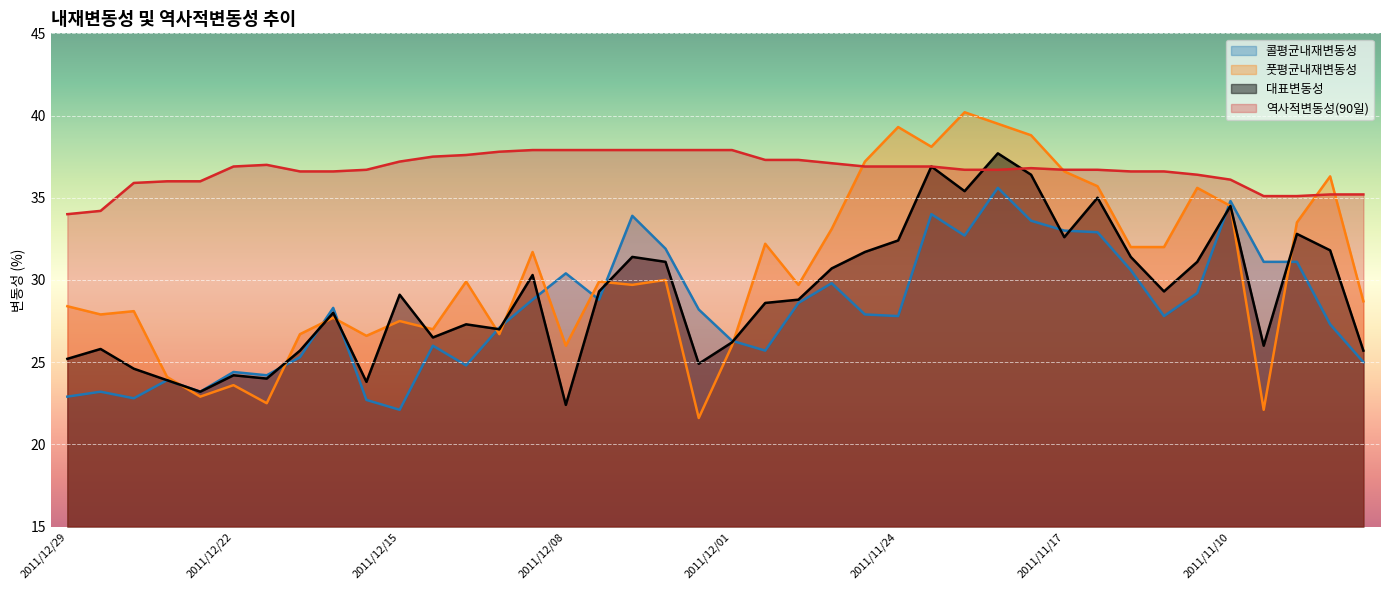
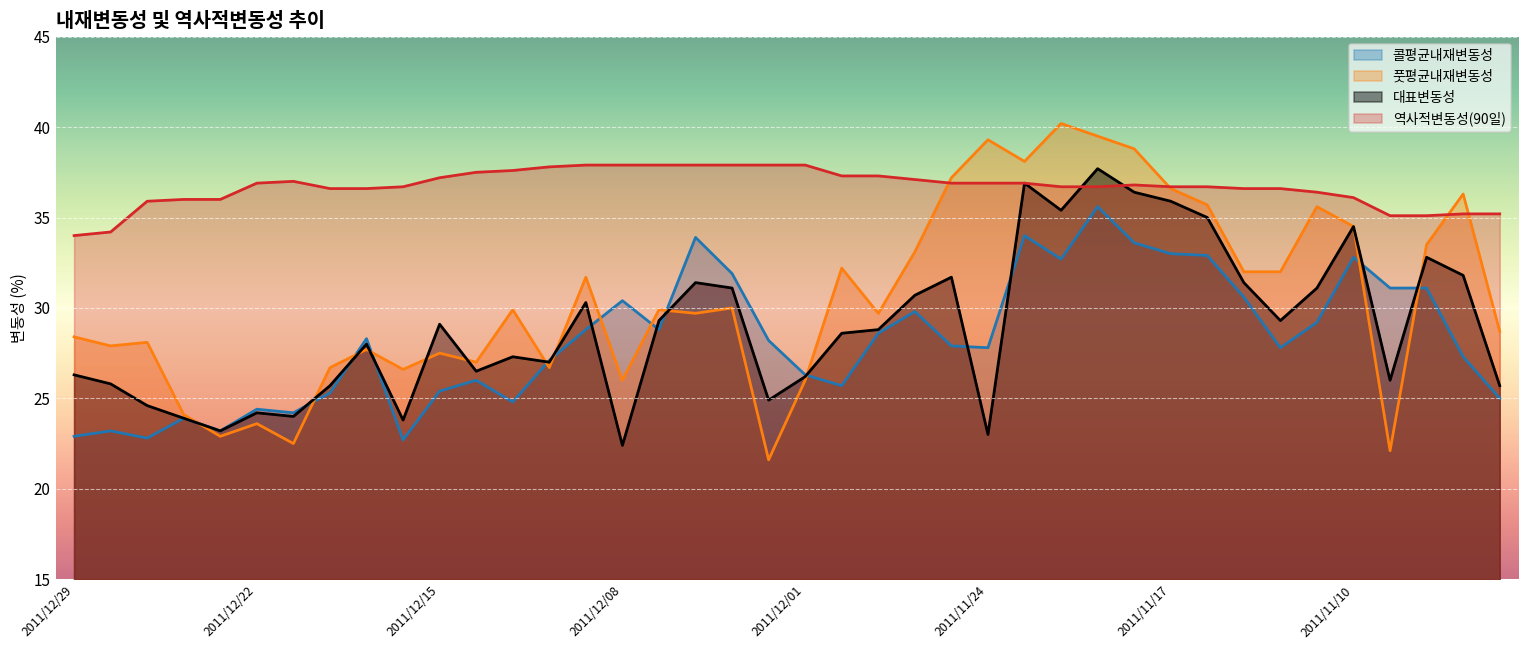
  {
    "콜평균내재변동성": {
      "2011/12/29": 22.9,
      "2011/12/22": 24.4,
-     "2011/12/15": 22.1,
+     "2011/12/15": 25.4,
      "2011/12/08": 30.4,
      "2011/11/24": 27.8,
      "2011/11/17": 33.0,
-     "2011/11/10": 34.8
+     "2011/11/10": 32.8
    },
    "대표변동성": {
-     "2011/12/29": 25.2,
+     "2011/12/29": 26.3,
      "2011/12/22": 24.2,
      "2011/12/15": 29.1,
      "2011/12/08": 22.4,
-     "2011/11/24": 32.4,
-     "2011/11/17": 32.6
+     "2011/11/24": 23.0,
+     "2011/11/17": 35.9
    }
  }
